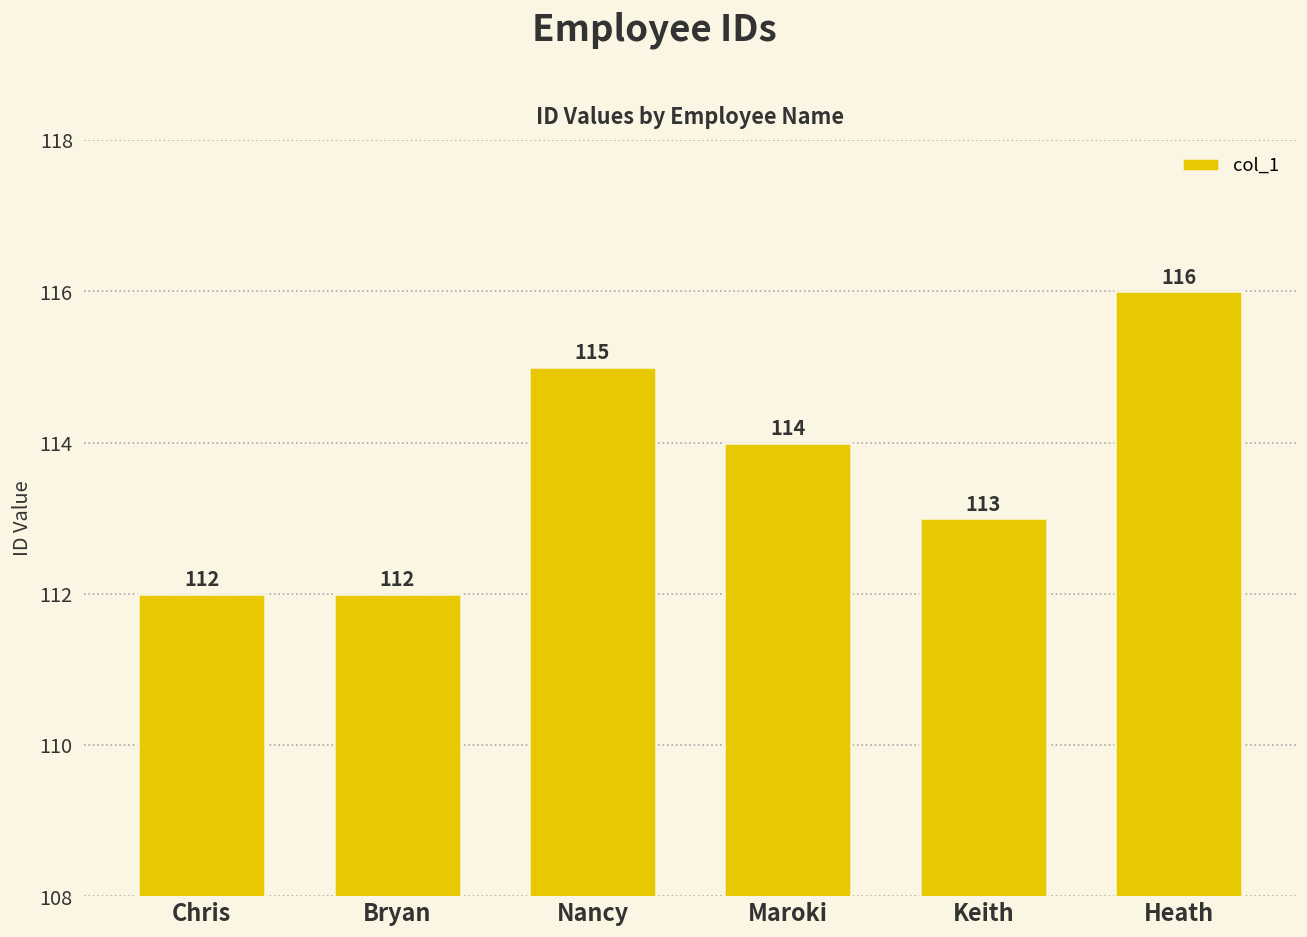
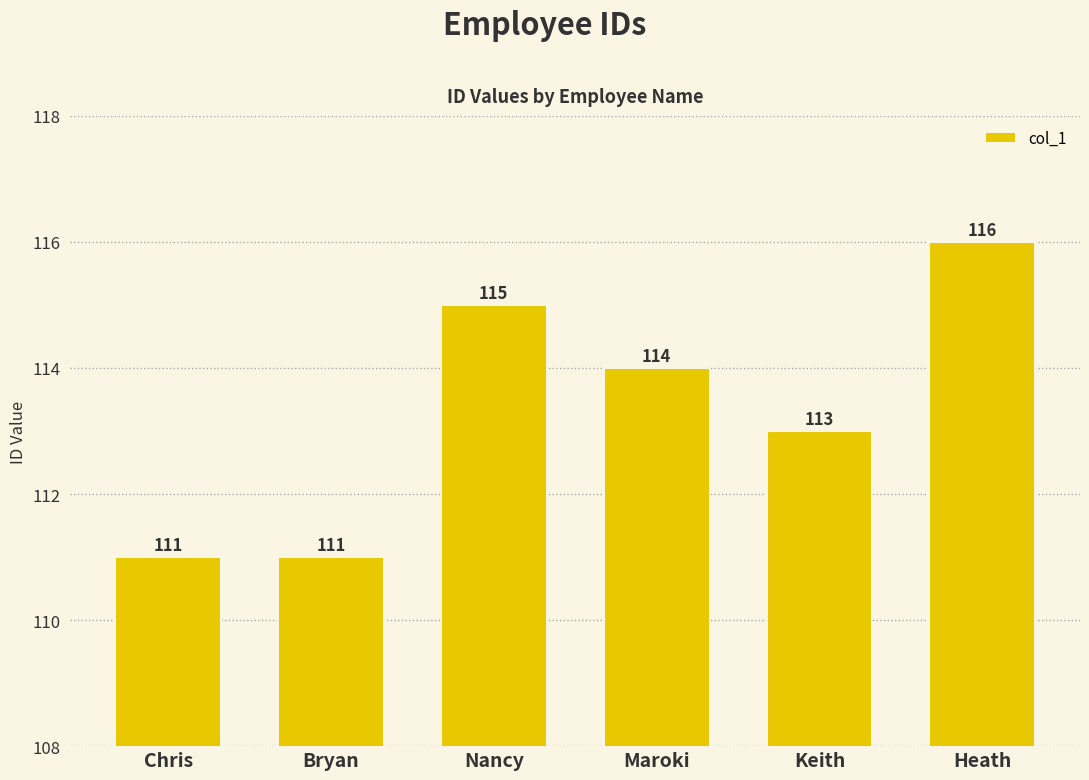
  {
-   "Chris": 112,
-   "Bryan": 112,
+   "Chris": 111,
+   "Bryan": 111,
    "Nancy": 115,
    "Maroki": 114,
    "Keith": 113,
    "Heath": 116
  }
